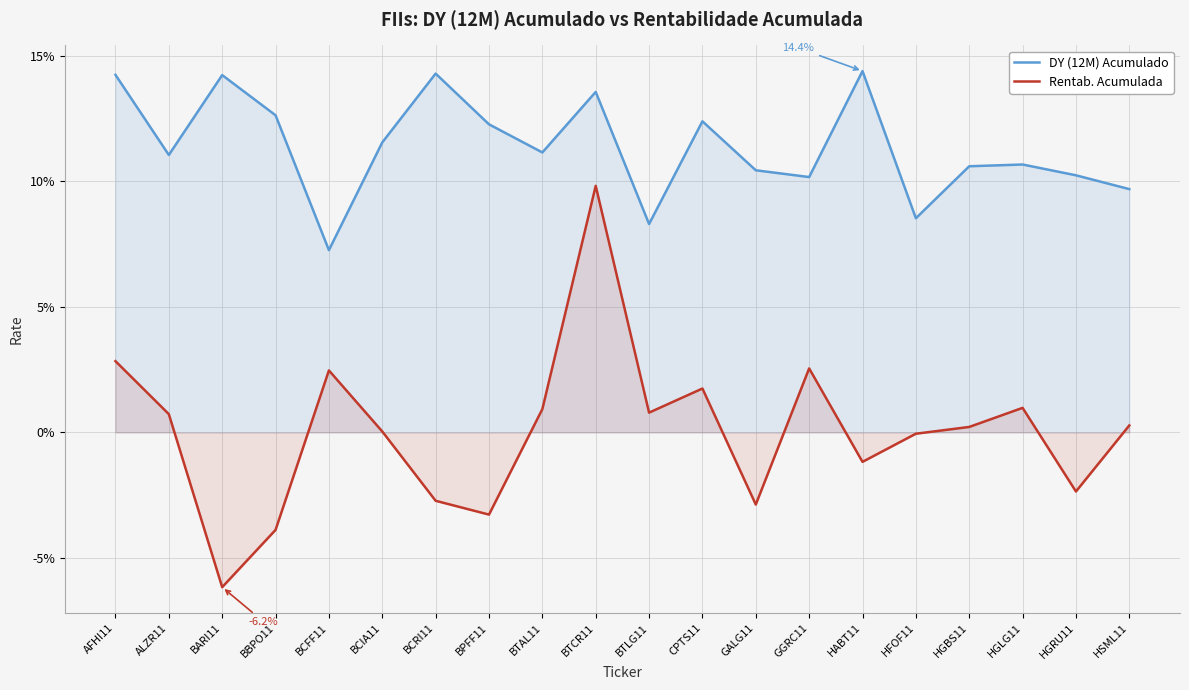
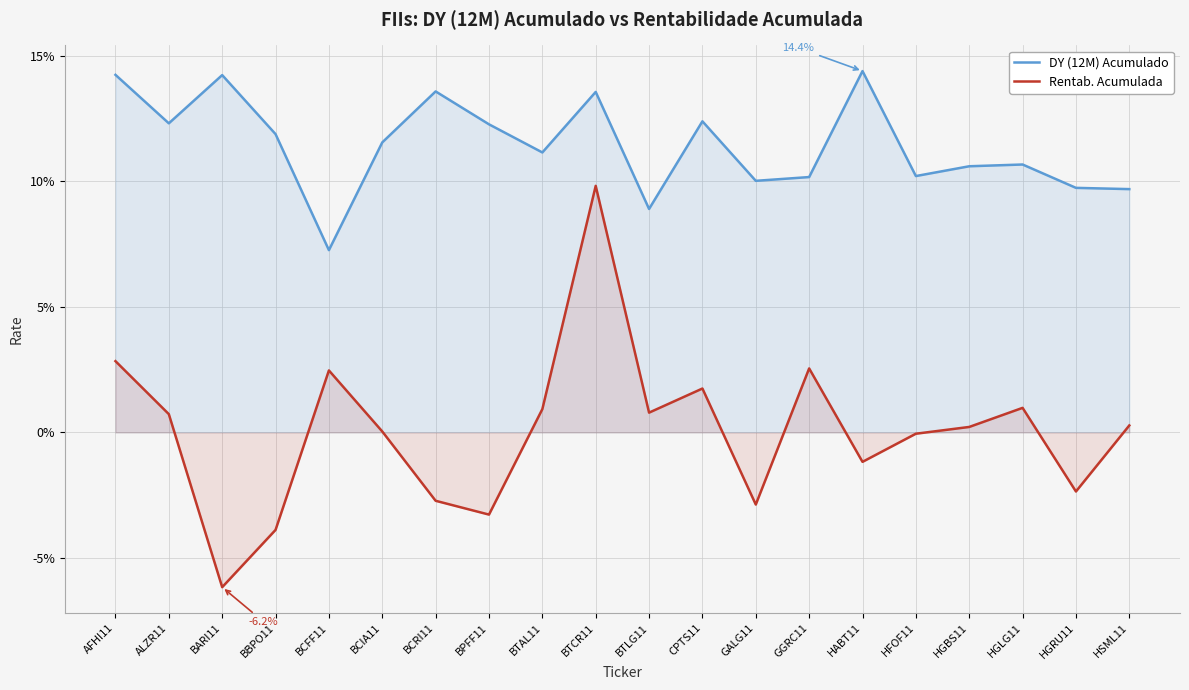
  {
    "DY (12M) Acumulado": {
      "AFHI11": "14.2%",
-     "ALZR11": "11.1%",
+     "ALZR11": "12.3%",
      "BARI11": "14.2%",
-     "BBPO11": "12.6%",
+     "BBPO11": "11.9%",
      "BCFF11": "7.3%",
      "BCIA11": "11.6%",
-     "BCRI11": "14.3%",
+     "BCRI11": "13.6%",
      "BPFF11": "12.3%",
      "BTAL11": "11.2%",
      "BTCR11": "13.6%",
-     "BTLG11": "8.3%",
+     "BTLG11": "8.9%",
      "CPTS11": "12.4%",
-     "GALG11": "10.4%",
+     "GALG11": "10.0%",
      "GGRC11": "10.2%",
-     "HFOF11": "8.5%",
+     "HFOF11": "10.2%",
      "HGBS11": "10.6%",
      "HGLG11": "10.7%",
-     "HGRU11": "10.2%",
+     "HGRU11": "9.7%",
      "HSML11": "9.7%"
    }
  }
